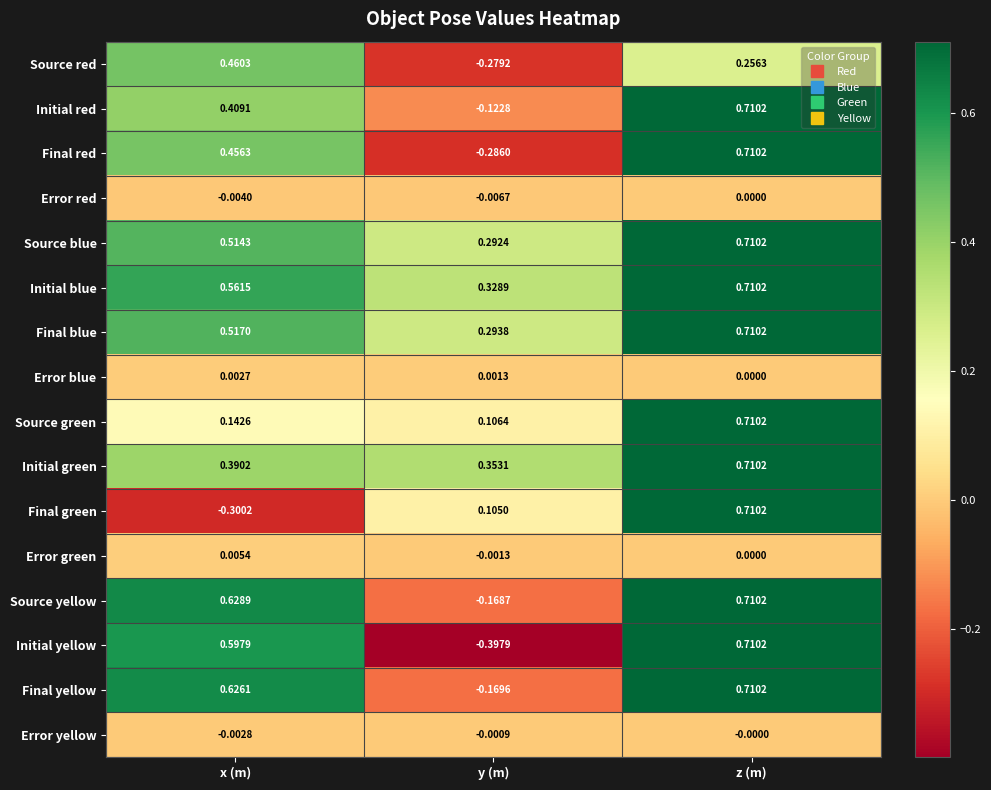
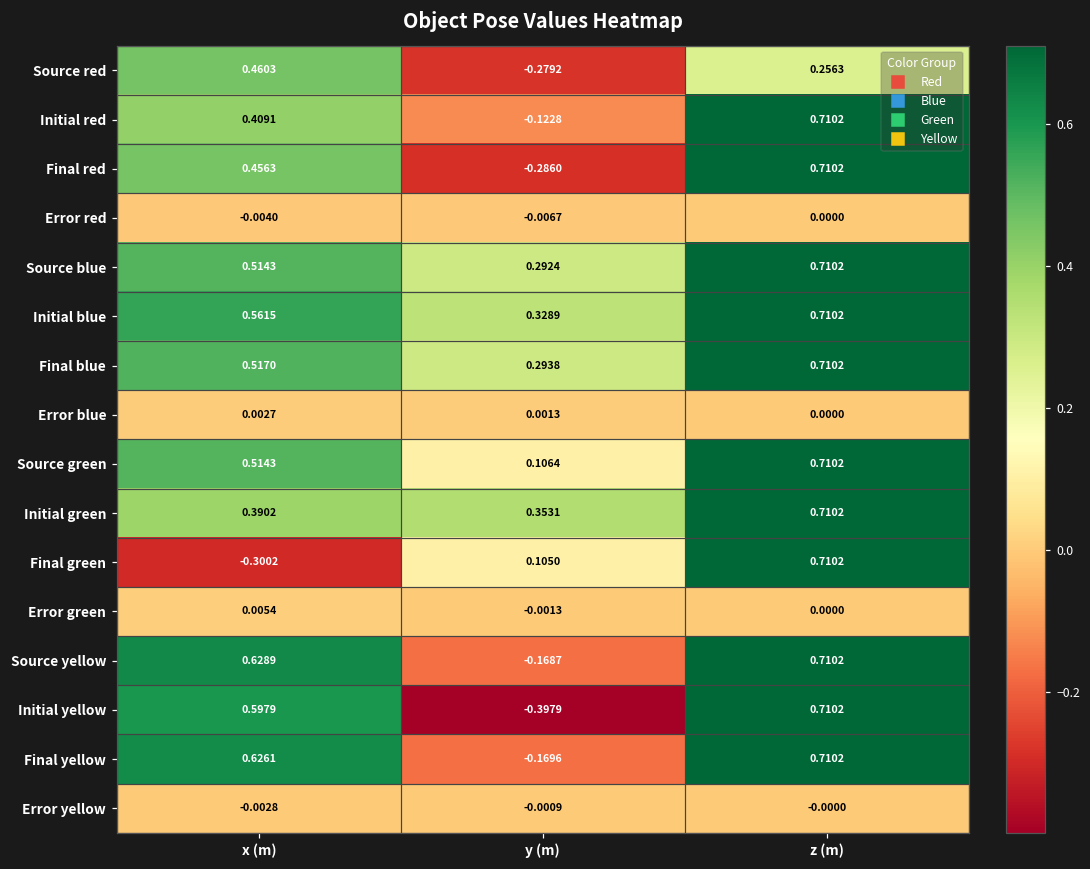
  {
    "Source red": {
      "x (m)": 0.4603,
      "y (m)": -0.2792,
      "z (m)": 0.2563
    },
    "Initial red": {
      "x (m)": 0.4091,
      "y (m)": -0.1228,
      "z (m)": 0.7102
    },
    "Final red": {
      "x (m)": 0.4563,
      "y (m)": -0.2860,
      "z (m)": 0.7102
    },
    "Error red": {
      "x (m)": -0.0040,
      "y (m)": -0.0067,
      "z (m)": 0.0000
    },
    "Source blue": {
      "x (m)": 0.5143,
      "y (m)": 0.2924,
      "z (m)": 0.7102
    },
    "Initial blue": {
      "x (m)": 0.5615,
      "y (m)": 0.3289,
      "z (m)": 0.7102
    },
    "Final blue": {
      "x (m)": 0.5170,
      "y (m)": 0.2938,
      "z (m)": 0.7102
    },
    "Error blue": {
      "x (m)": 0.0027,
      "y (m)": 0.0013,
      "z (m)": 0.0000
    },
    "Source green": {
-     "x (m)": 0.1426,
+     "x (m)": 0.5143,
      "y (m)": 0.1064,
      "z (m)": 0.7102
    },
    "Initial green": {
      "x (m)": 0.3902,
      "y (m)": 0.3531,
      "z (m)": 0.7102
    },
    "Final green": {
      "x (m)": -0.3002,
      "y (m)": 0.1050,
      "z (m)": 0.7102
    },
    "Error green": {
      "x (m)": 0.0054,
      "y (m)": -0.0013,
      "z (m)": 0.0000
    },
    "Source yellow": {
      "x (m)": 0.6289,
      "y (m)": -0.1687,
      "z (m)": 0.7102
    },
    "Initial yellow": {
      "x (m)": 0.5979,
      "y (m)": -0.3979,
      "z (m)": 0.7102
    },
    "Final yellow": {
      "x (m)": 0.6261,
      "y (m)": -0.1696,
      "z (m)": 0.7102
    },
    "Error yellow": {
      "x (m)": -0.0028,
      "y (m)": -0.0009,
      "z (m)": -0.0000
    }
  }
